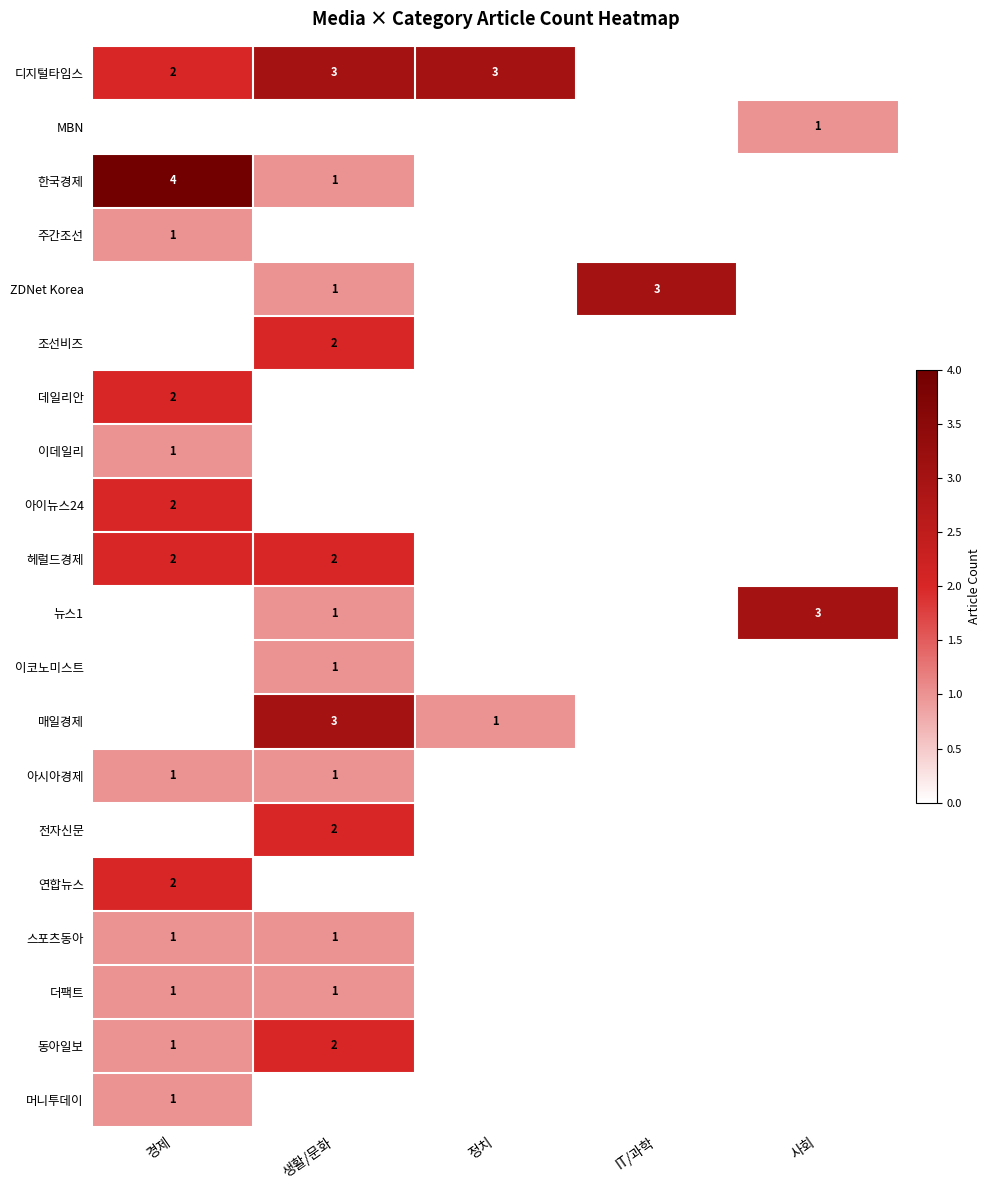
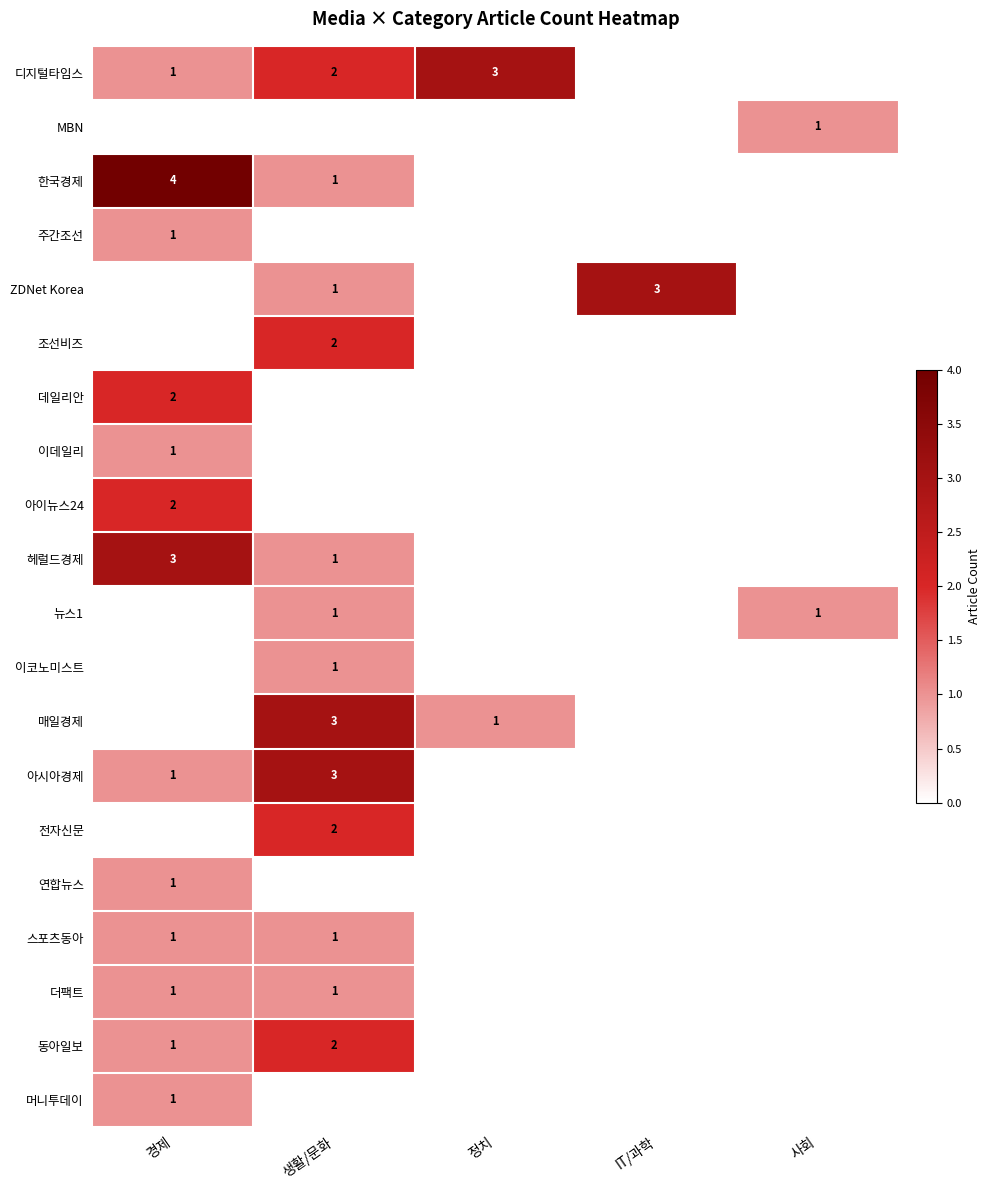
  {
    "디지털타임스": {
-     "경제": 2,
-     "생활/문화": 3,
+     "경제": 1,
+     "생활/문화": 2,
      "정치": 3
    },
    "MBN": {
      "사회": 1
    },
    "한국경제": {
      "경제": 4,
      "생활/문화": 1
    },
    "주간조선": {
      "경제": 1
    },
    "ZDNet Korea": {
      "생활/문화": 1,
      "IT/과학": 3
    },
    "조선비즈": {
      "생활/문화": 2
    },
    "데일리안": {
      "경제": 2
    },
    "이데일리": {
      "경제": 1
    },
    "아이뉴스24": {
      "경제": 2
    },
    "헤럴드경제": {
-     "경제": 2,
-     "생활/문화": 2
+     "경제": 3,
+     "생활/문화": 1
    },
    "뉴스1": {
      "생활/문화": 1,
-     "사회": 3
+     "사회": 1
    },
    "이코노미스트": {
      "생활/문화": 1
    },
    "매일경제": {
      "생활/문화": 3,
      "정치": 1
    },
    "아시아경제": {
      "경제": 1,
-     "생활/문화": 1
+     "생활/문화": 3
    },
    "전자신문": {
      "생활/문화": 2
    },
    "연합뉴스": {
-     "경제": 2
+     "경제": 1
    },
    "스포츠동아": {
      "경제": 1,
      "생활/문화": 1
    },
    "더팩트": {
      "경제": 1,
      "생활/문화": 1
    },
    "동아일보": {
      "경제": 1,
      "생활/문화": 2
    },
    "머니투데이": {
      "경제": 1
    }
  }
